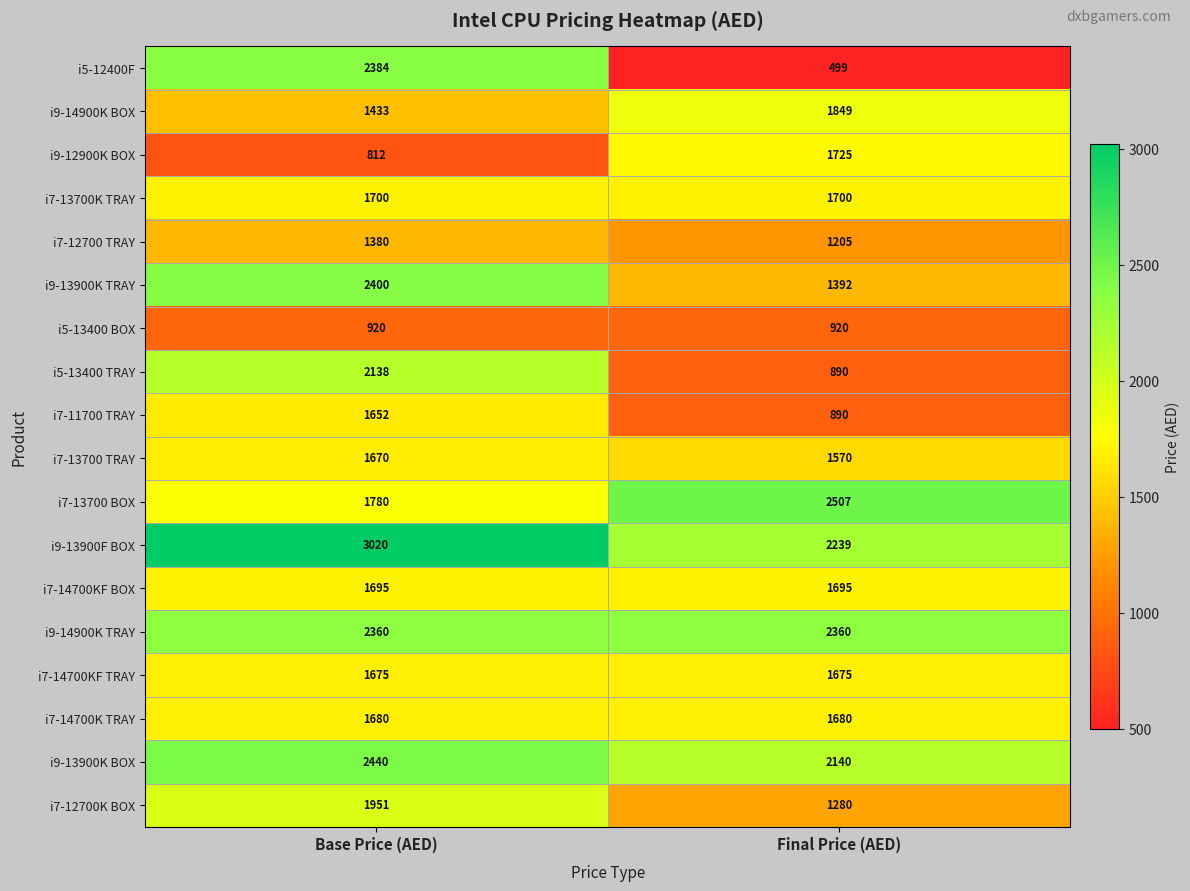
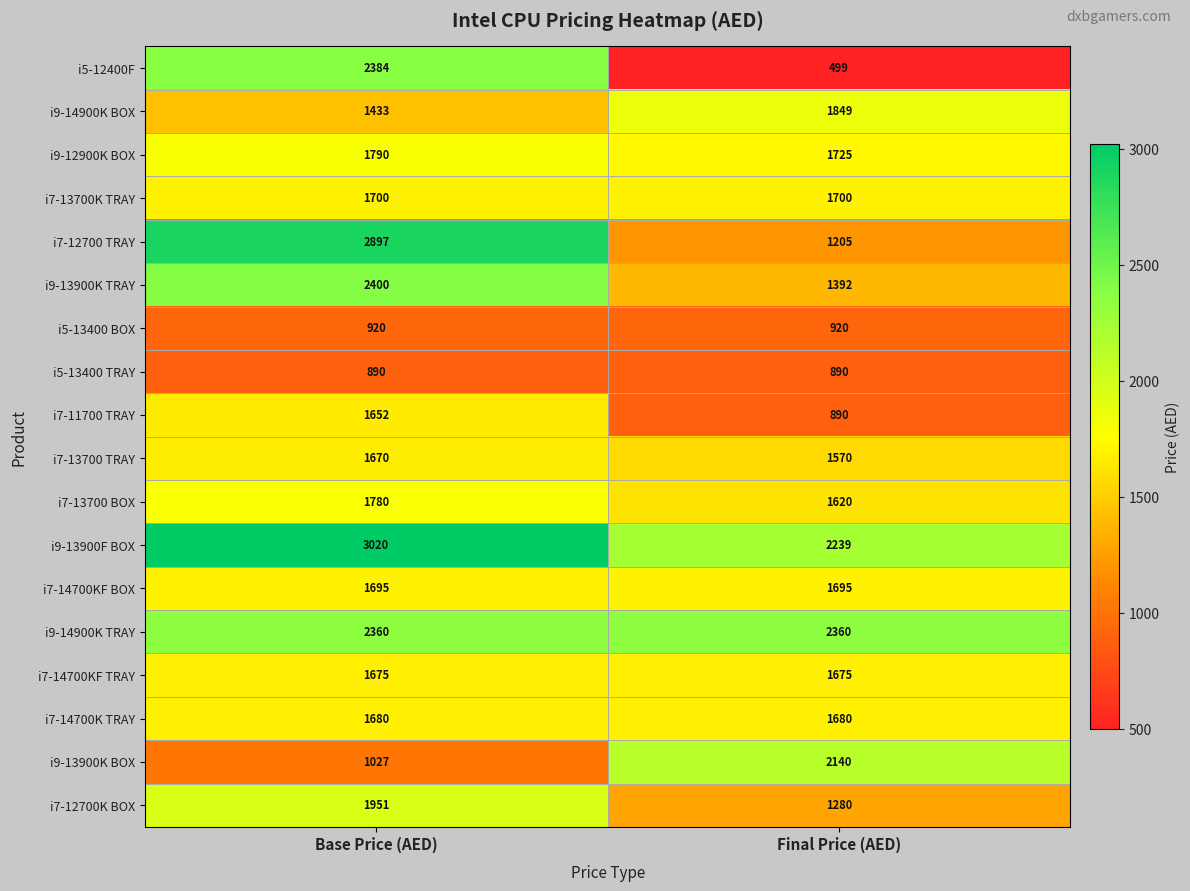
  {
    "i5-12400F": {
      "Base Price (AED)": 2384,
      "Final Price (AED)": 499
    },
    "i9-14900K BOX": {
      "Base Price (AED)": 1433,
      "Final Price (AED)": 1849
    },
    "i9-12900K BOX": {
-     "Base Price (AED)": 812,
+     "Base Price (AED)": 1790,
      "Final Price (AED)": 1725
    },
    "i7-13700K TRAY": {
      "Base Price (AED)": 1700,
      "Final Price (AED)": 1700
    },
    "i7-12700 TRAY": {
-     "Base Price (AED)": 1380,
+     "Base Price (AED)": 2897,
      "Final Price (AED)": 1205
    },
    "i9-13900K TRAY": {
      "Base Price (AED)": 2400,
      "Final Price (AED)": 1392
    },
    "i5-13400 BOX": {
      "Base Price (AED)": 920,
      "Final Price (AED)": 920
    },
    "i5-13400 TRAY": {
-     "Base Price (AED)": 2138,
+     "Base Price (AED)": 890,
      "Final Price (AED)": 890
    },
    "i7-11700 TRAY": {
      "Base Price (AED)": 1652,
      "Final Price (AED)": 890
    },
    "i7-13700 TRAY": {
      "Base Price (AED)": 1670,
      "Final Price (AED)": 1570
    },
    "i7-13700 BOX": {
      "Base Price (AED)": 1780,
-     "Final Price (AED)": 2507
+     "Final Price (AED)": 1620
    },
    "i9-13900F BOX": {
      "Base Price (AED)": 3020,
      "Final Price (AED)": 2239
    },
    "i7-14700KF BOX": {
      "Base Price (AED)": 1695,
      "Final Price (AED)": 1695
    },
    "i9-14900K TRAY": {
      "Base Price (AED)": 2360,
      "Final Price (AED)": 2360
    },
    "i7-14700KF TRAY": {
      "Base Price (AED)": 1675,
      "Final Price (AED)": 1675
    },
    "i7-14700K TRAY": {
      "Base Price (AED)": 1680,
      "Final Price (AED)": 1680
    },
    "i9-13900K BOX": {
-     "Base Price (AED)": 2440,
+     "Base Price (AED)": 1027,
      "Final Price (AED)": 2140
    },
    "i7-12700K BOX": {
      "Base Price (AED)": 1951,
      "Final Price (AED)": 1280
    }
  }
